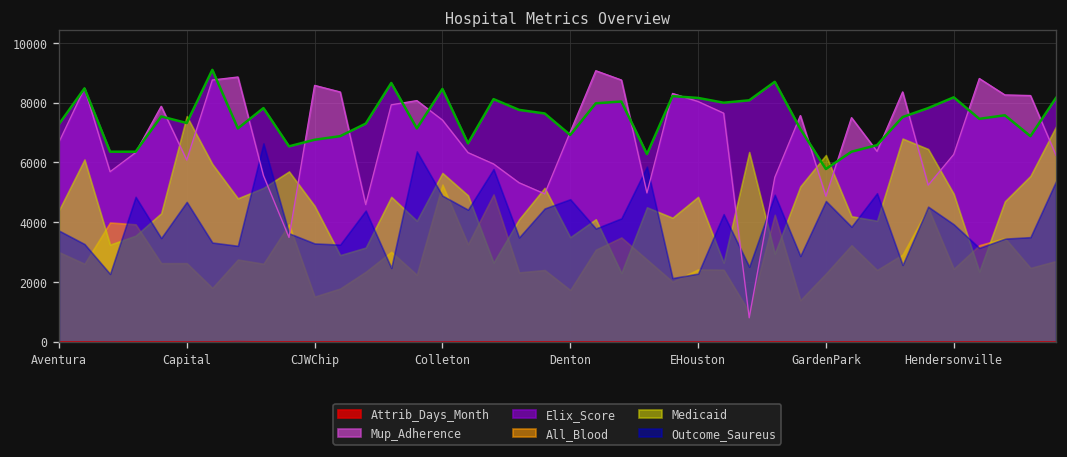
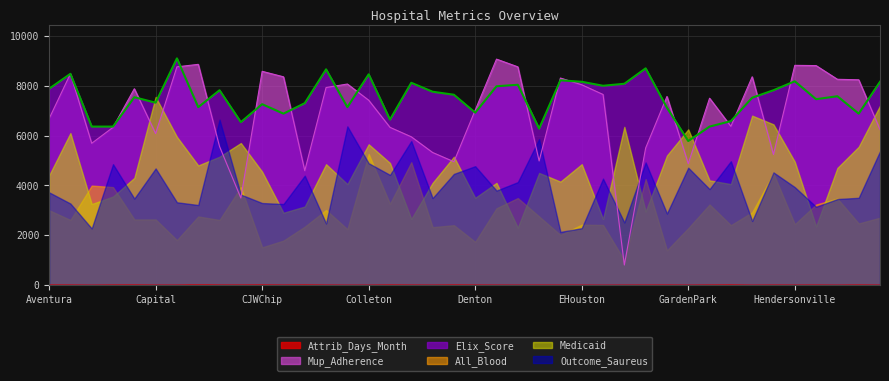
  {
    "Attrib_Days_Month": {
      "Aventura": 0,
      "Capital": 0,
      "CJWChip": 0,
      "Colleton": 0,
      "Denton": 0,
      "EHouston": 0,
      "GardenPark": 0,
      "Hendersonville": 0
    },
    "Mup_Adherence": {
      "Aventura": 6700,
      "Capital": 6100,
      "CJWChip": 8600,
      "Colleton": 7400,
      "EHouston": 8000,
      "GardenPark": 4900,
-     "Hendersonville": 6300
+     "Hendersonville": 8800
    },
    "Elix_Score": {
-     "Aventura": 7300,
+     "Aventura": 7900,
      "Capital": 7300,
-     "CJWChip": 6800,
+     "CJWChip": 7300,
      "Colleton": 8500,
      "EHouston": 8200,
      "GardenPark": 5800,
      "Hendersonville": 8200
    },
    "All_Blood": {
      "Aventura": 3000,
      "Capital": 2600,
      "CJWChip": 1500,
      "Colleton": 5300,
      "Denton": 1700,
      "EHouston": 2400,
      "GardenPark": 2300,
      "Hendersonville": 2400
    },
    "Medicaid": {
      "Aventura": 4400,
      "Capital": 7600,
      "CJWChip": 4600,
      "Colleton": 5700,
      "Denton": 3500,
      "EHouston": 4900,
      "GardenPark": 6300,
      "Hendersonville": 5000
    },
    "Outcome_Saureus": {
      "Aventura": 3700,
      "Capital": 4700,
      "CJWChip": 3300,
      "Colleton": 4900,
      "Denton": 4800,
      "EHouston": 2300,
      "GardenPark": 4700,
      "Hendersonville": 3900
    }
  }
